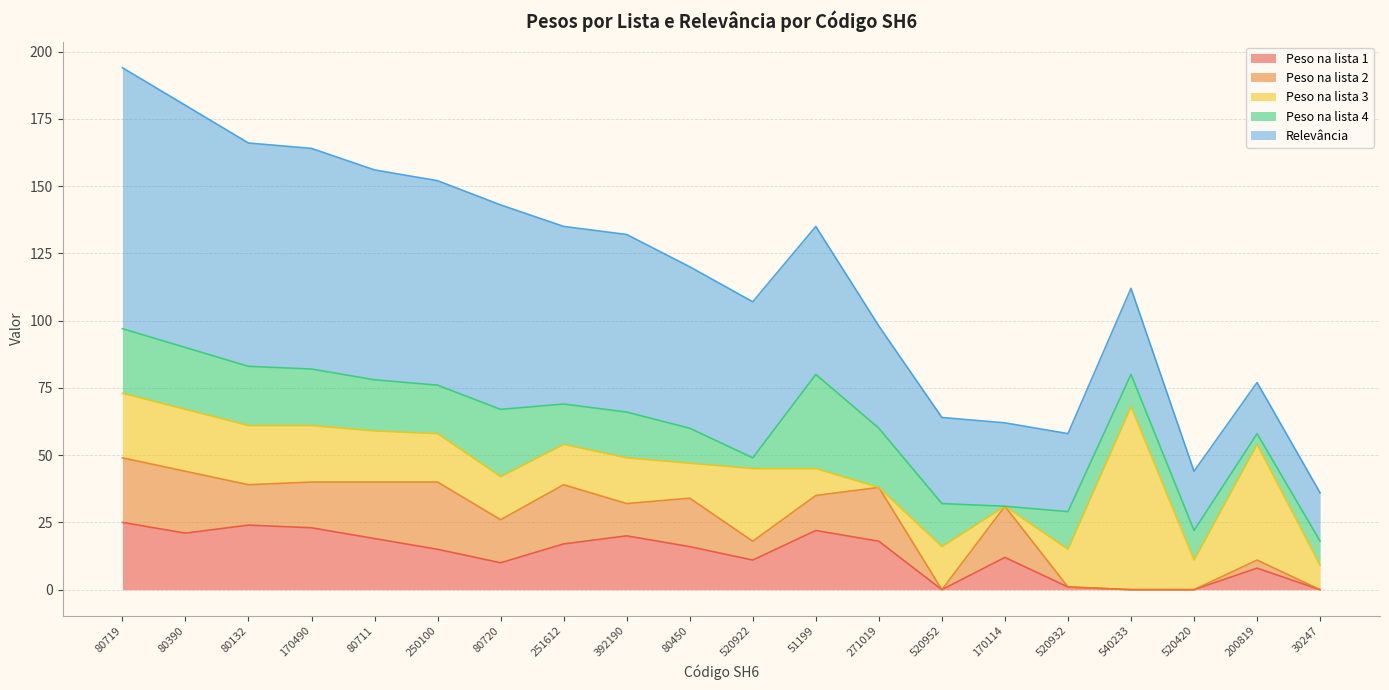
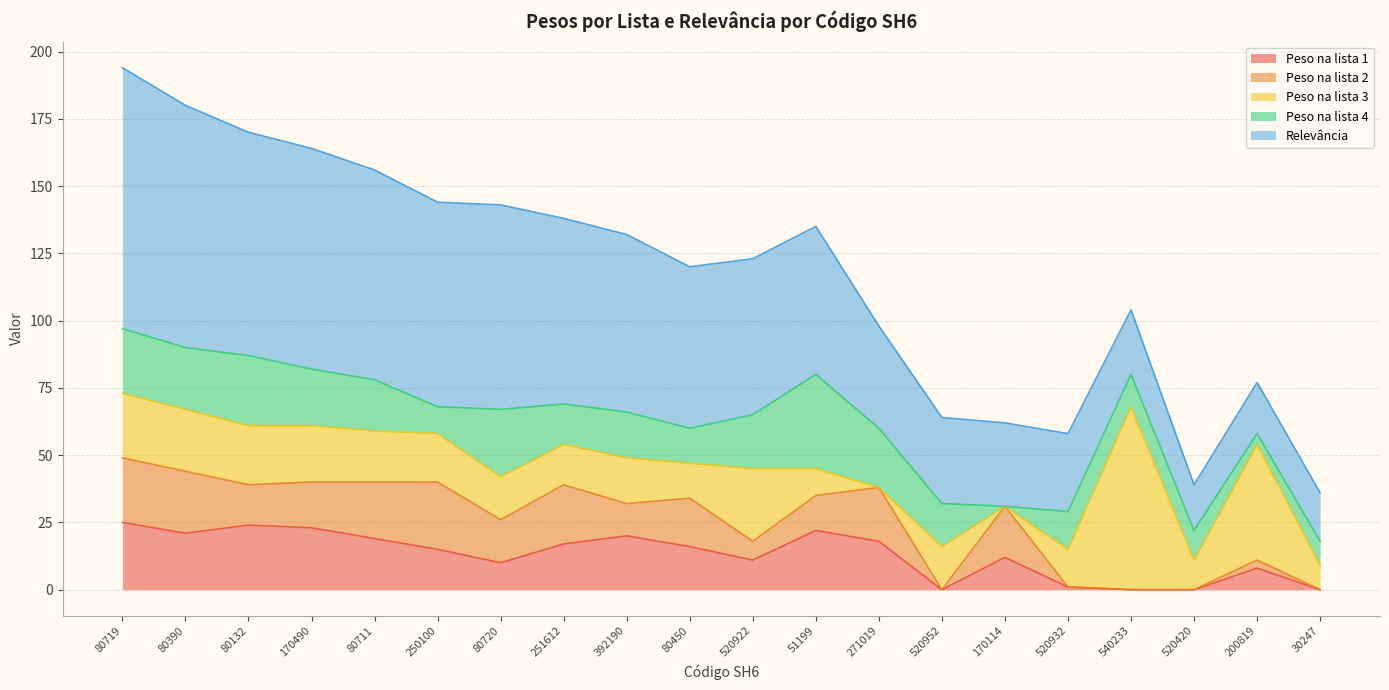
  {
    "Peso na lista 3": {
      "80719": 24,
      "80390": 23,
      "80132": 22,
      "170490": 21,
      "80711": 19,
      "250100": 18,
      "80720": 16,
      "251612": 15,
      "392190": 17,
      "80450": 13,
      "520922": 27,
      "51199": 10,
      "520952": 16,
      "520932": 14,
      "540233": 68,
      "520420": 11,
      "200819": 43,
      "30247": 9
    },
    "Peso na lista 4": {
      "80719": 24,
      "80390": 23,
-     "80132": 22,
+     "80132": 26,
      "170490": 21,
      "80711": 19,
-     "250100": 18,
+     "250100": 10,
      "80720": 25,
      "251612": 15,
      "392190": 17,
      "80450": 13,
-     "520922": 4,
+     "520922": 20,
      "51199": 35,
      "271019": 22,
      "520952": 16,
      "520932": 14,
      "540233": 12,
      "520420": 11,
      "200819": 4,
      "30247": 9
    },
    "Relevância": {
      "80719": 97,
      "80390": 90,
      "80132": 83,
      "170490": 82,
      "80711": 78,
      "250100": 76,
      "80720": 76,
-     "251612": 66,
+     "251612": 69,
      "392190": 66,
      "80450": 60,
      "520922": 58,
      "51199": 55,
      "271019": 38,
      "520952": 32,
      "170114": 31,
      "520932": 29,
-     "540233": 32,
-     "520420": 22,
+     "540233": 24,
+     "520420": 17,
      "200819": 19,
      "30247": 18
    }
  }
